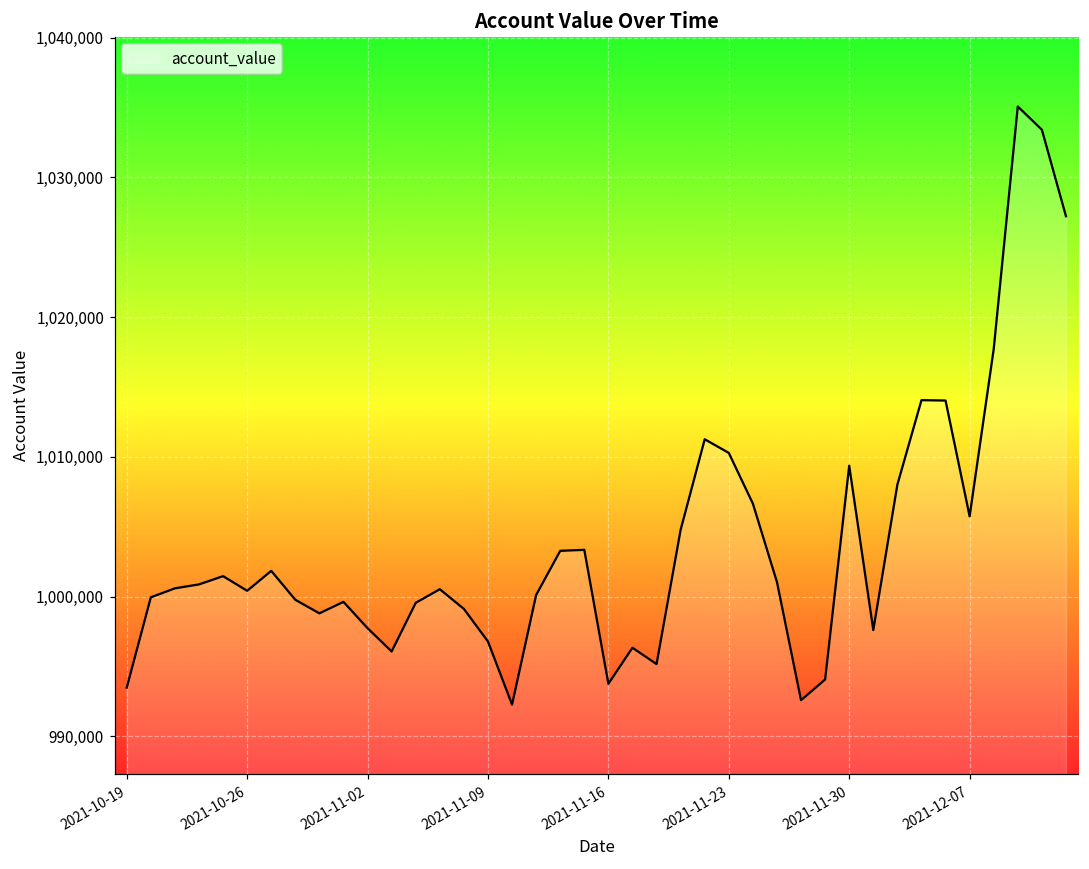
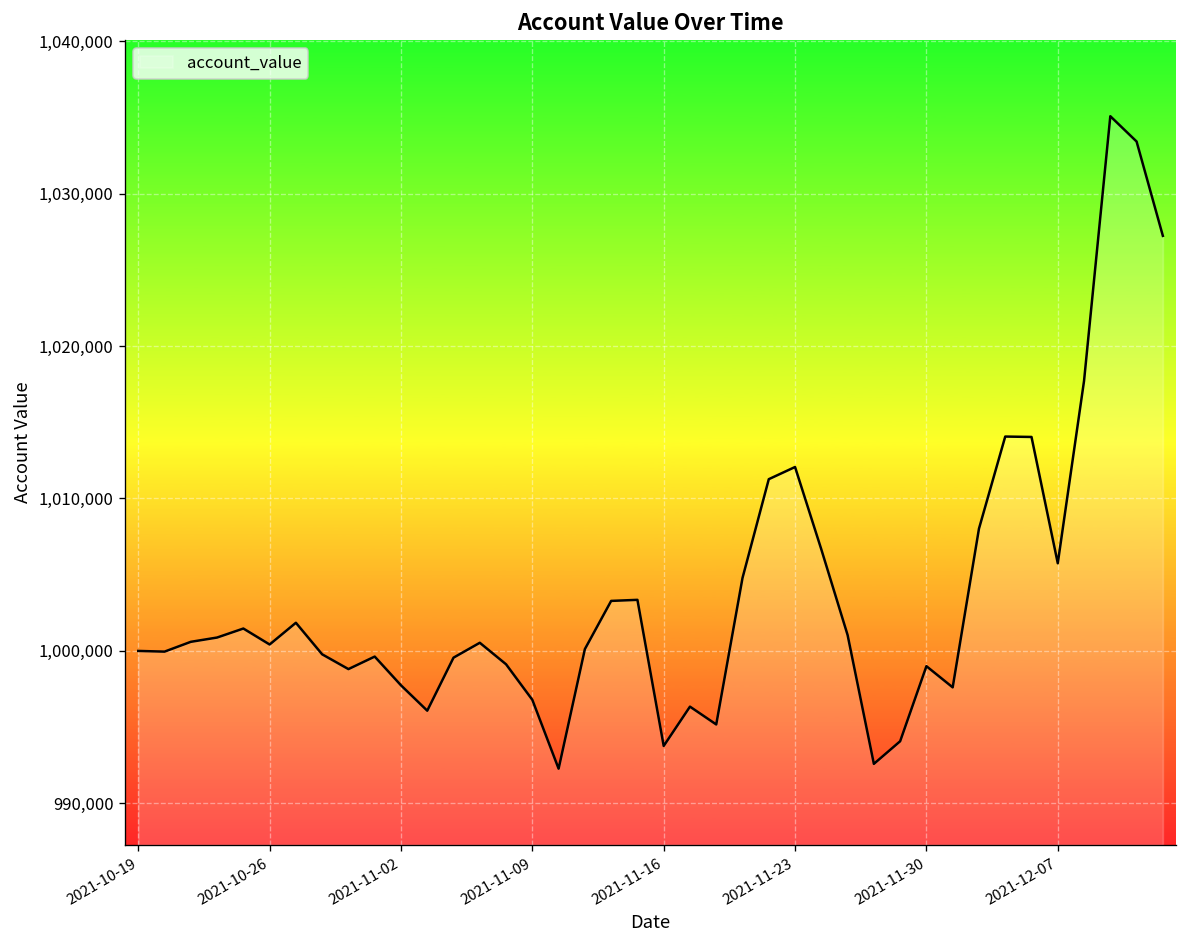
  {
-   "2021-10-19": "993,500",
+   "2021-10-19": "1,000,000",
    "2021-10-26": "1,000,400",
    "2021-11-02": "997,700",
    "2021-11-09": "996,800",
    "2021-11-16": "993,800",
-   "2021-11-23": "1,010,300",
-   "2021-11-30": "1,009,400",
+   "2021-11-23": "1,012,100",
+   "2021-11-30": "999,000",
    "2021-12-07": "1,005,800"
  }
